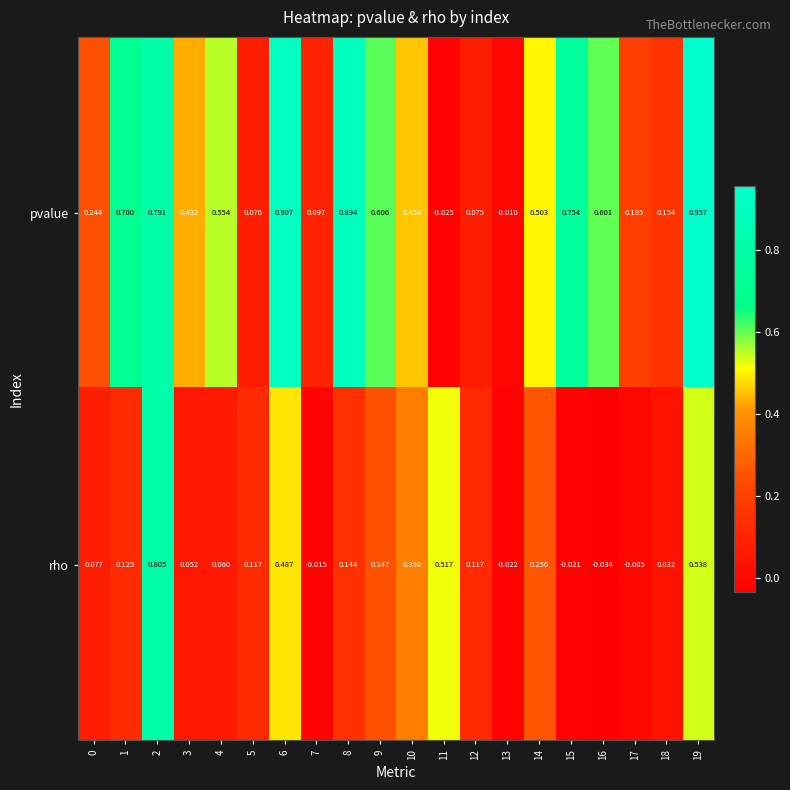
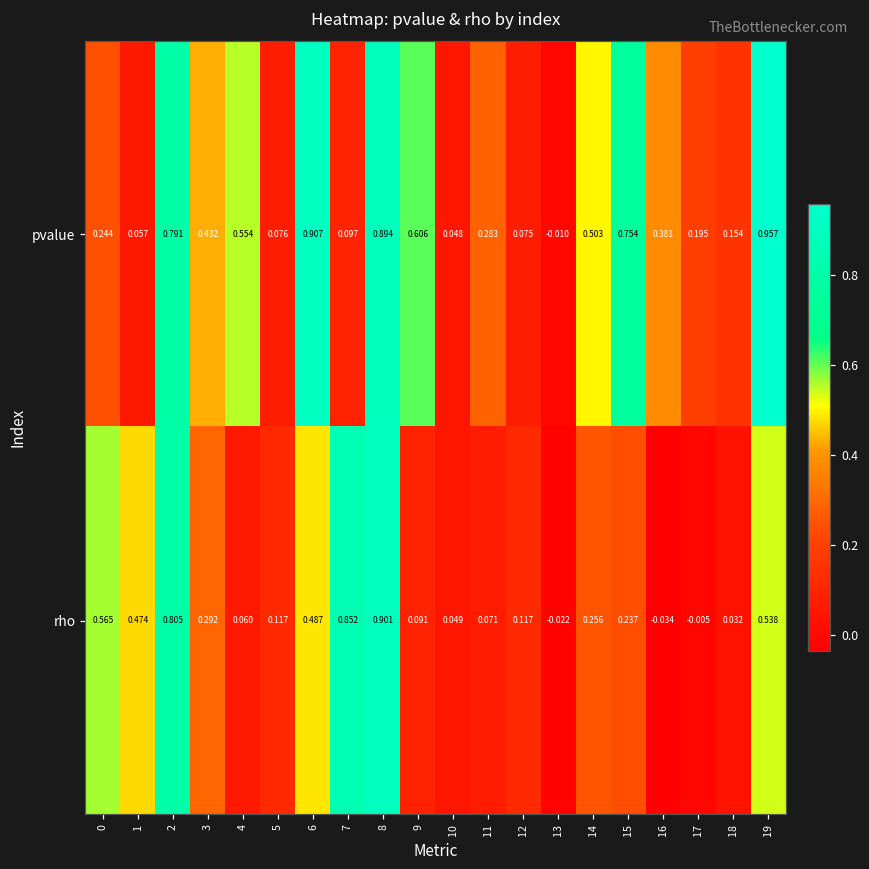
  {
    "pvalue": {
      "0": 0.244,
-     "1": 0.700,
+     "1": 0.057,
      "2": 0.791,
      "3": 0.432,
      "4": 0.554,
      "5": 0.076,
      "6": 0.907,
      "7": 0.097,
      "8": 0.894,
      "9": 0.606,
-     "10": 0.456,
-     "11": -0.025,
+     "10": 0.048,
+     "11": 0.283,
      "12": 0.075,
      "13": -0.010,
      "14": 0.503,
      "15": 0.754,
-     "16": 0.601,
+     "16": 0.381,
      "17": 0.195,
      "18": 0.154,
      "19": 0.957
    },
    "rho": {
-     "0": 0.077,
-     "1": 0.125,
+     "0": 0.565,
+     "1": 0.474,
      "2": 0.805,
-     "3": 0.052,
+     "3": 0.292,
      "4": 0.060,
      "5": 0.117,
      "6": 0.487,
-     "7": -0.015,
-     "8": 0.144,
-     "9": 0.247,
-     "10": 0.350,
-     "11": 0.517,
+     "7": 0.852,
+     "8": 0.901,
+     "9": 0.091,
+     "10": 0.049,
+     "11": 0.071,
      "12": 0.117,
      "13": -0.022,
      "14": 0.256,
-     "15": -0.021,
+     "15": 0.237,
      "16": -0.034,
      "17": -0.005,
      "18": 0.032,
      "19": 0.538
    }
  }
